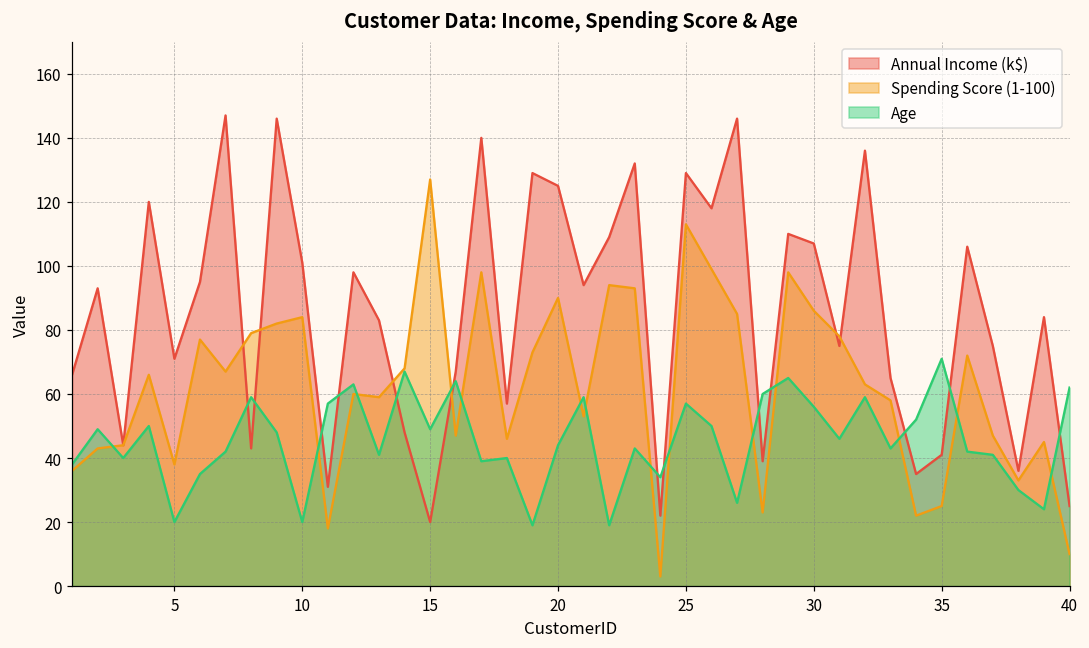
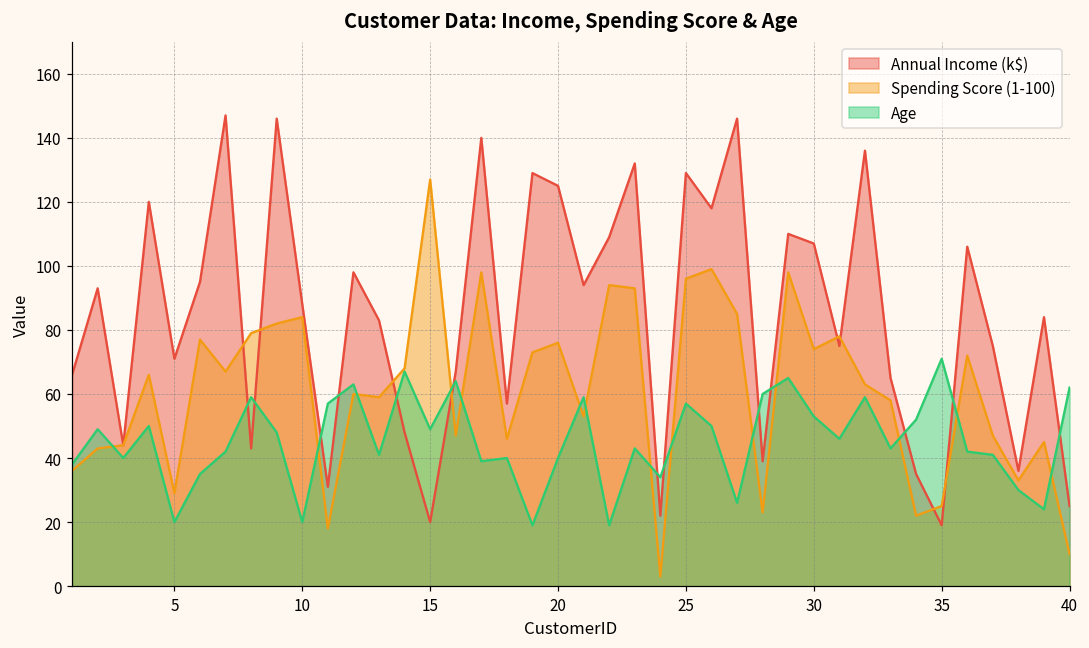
  {
    "Annual Income (k$)": {
      "5": 71,
-     "10": 101,
+     "10": 88,
      "15": 20,
      "20": 125,
      "25": 129,
      "30": 107,
-     "35": 41,
+     "35": 19,
      "40": 25
    },
    "Spending Score (1-100)": {
-     "5": 38,
+     "5": 29,
      "10": 84,
      "15": 127,
-     "20": 90,
-     "25": 113,
-     "30": 86,
+     "20": 76,
+     "25": 96,
+     "30": 74,
      "35": 25,
      "40": 10
    },
    "Age": {
      "5": 20,
      "10": 20,
      "15": 49,
-     "20": 44,
+     "20": 40,
      "25": 57,
-     "30": 56,
+     "30": 53,
      "35": 71,
      "40": 62
    }
  }
